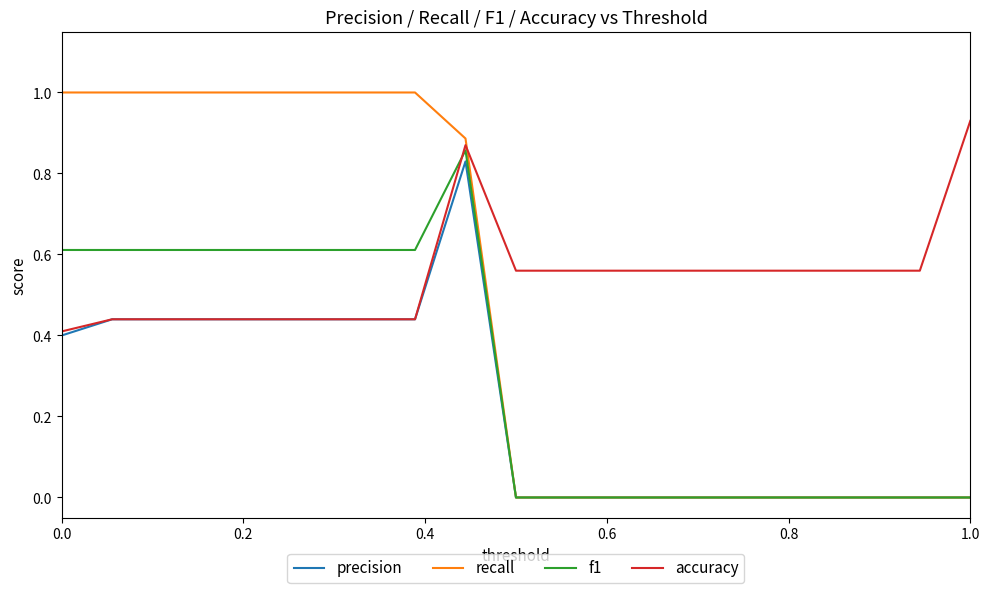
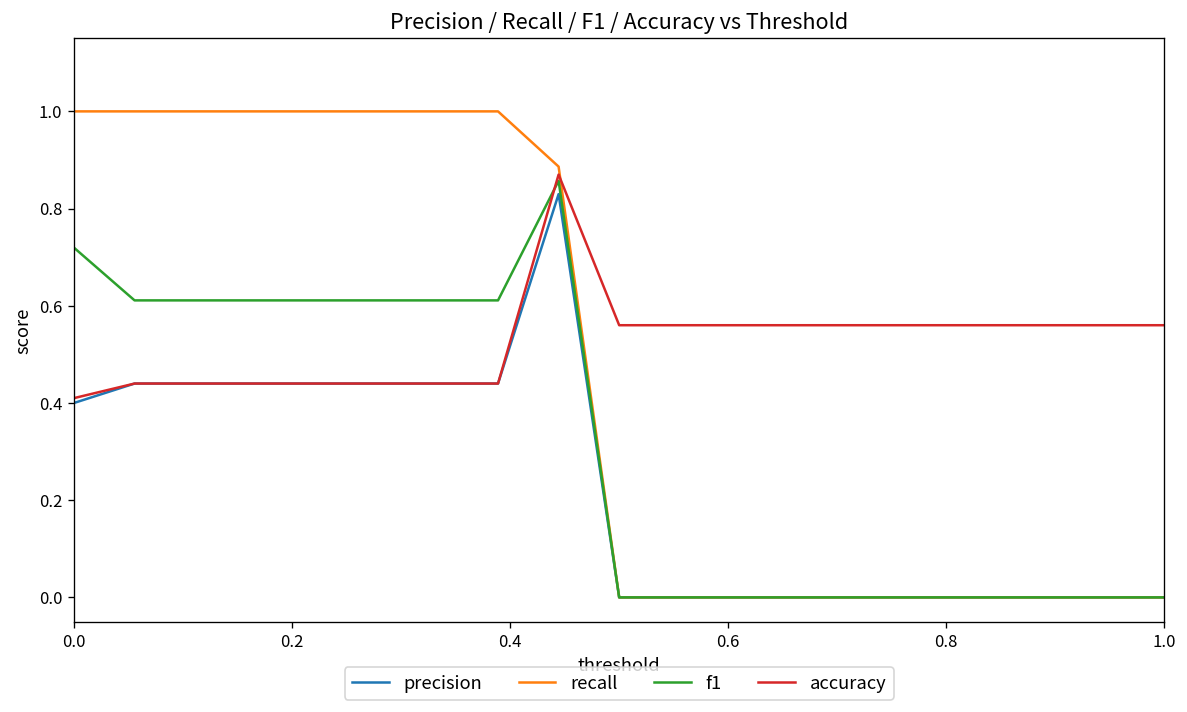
  {
    "precision": {
      "0.0": 0.40
    },
    "recall": {
      "0.0": 1.00
    },
    "f1": {
-     "0.0": 0.61
+     "0.0": 0.72
    },
    "accuracy": {
      "0.0": 0.41,
-     "1.0": 0.93
+     "1.0": 0.56
    }
  }
